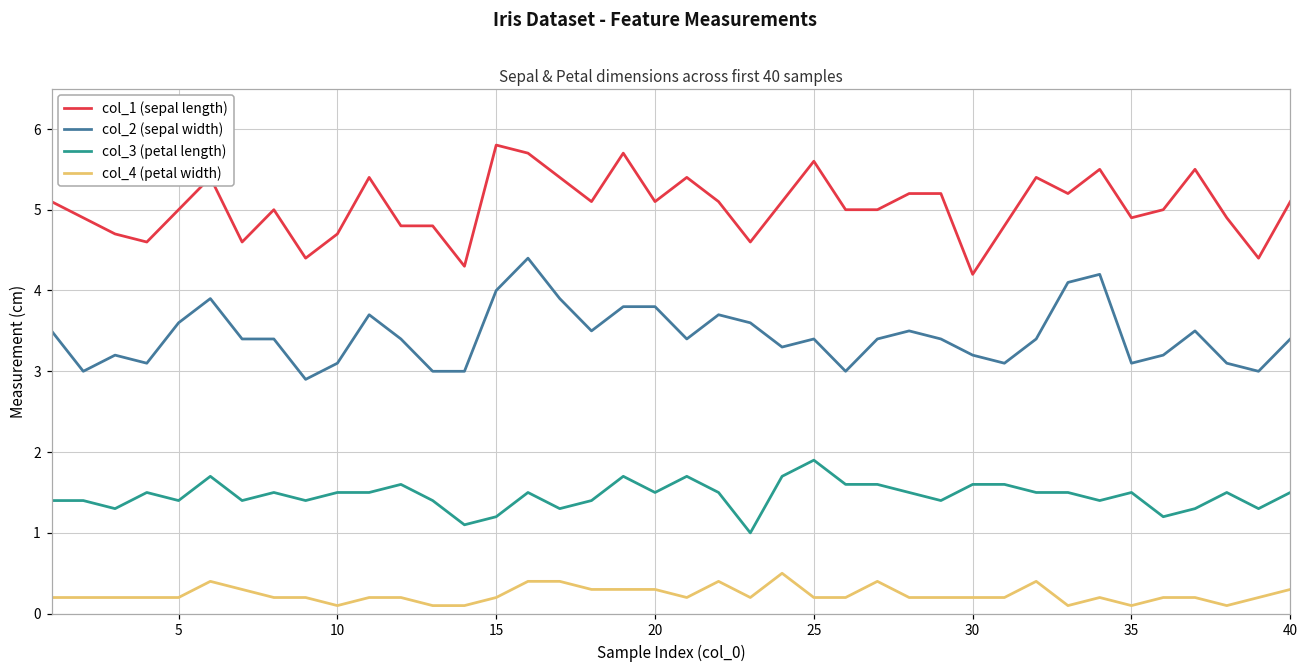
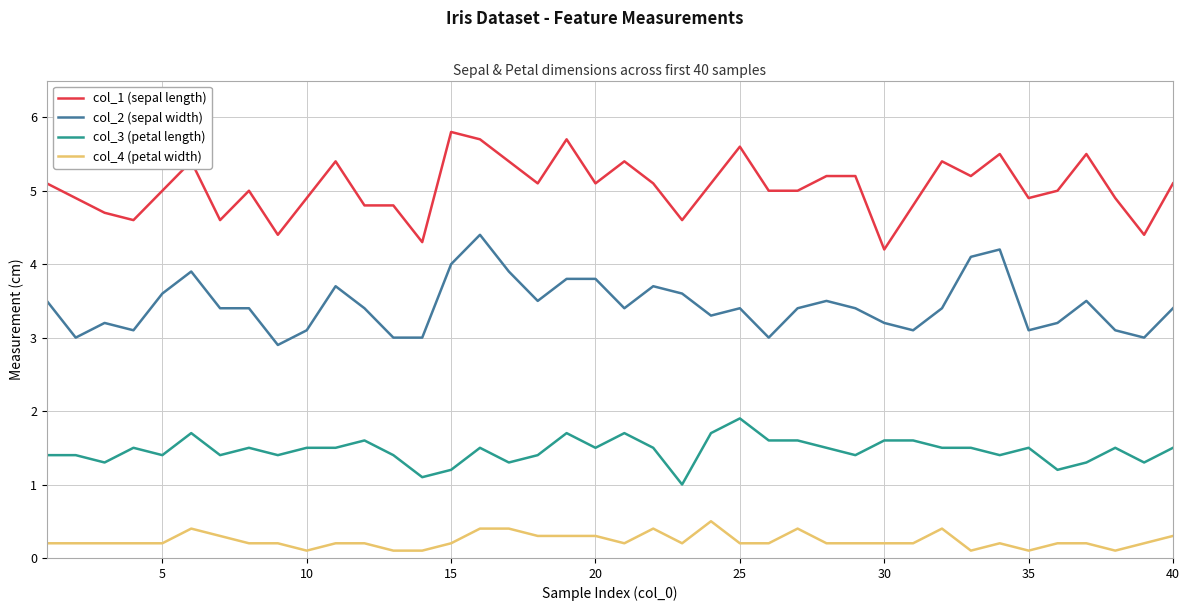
  {
    "col_1 (sepal length)": {
      "5": 5.0,
-     "10": 4.7,
+     "10": 4.9,
      "15": 5.8,
      "20": 5.1,
      "25": 5.6,
      "30": 4.2,
      "35": 4.9,
      "40": 5.1
    },
    "col_4 (petal width)": {
      "5": 0.2,
      "10": 0.1,
      "15": 0.2,
      "20": 0.3,
      "25": 0.2,
      "30": 0.2,
      "35": 0.1,
      "40": 0.3
    }
  }
